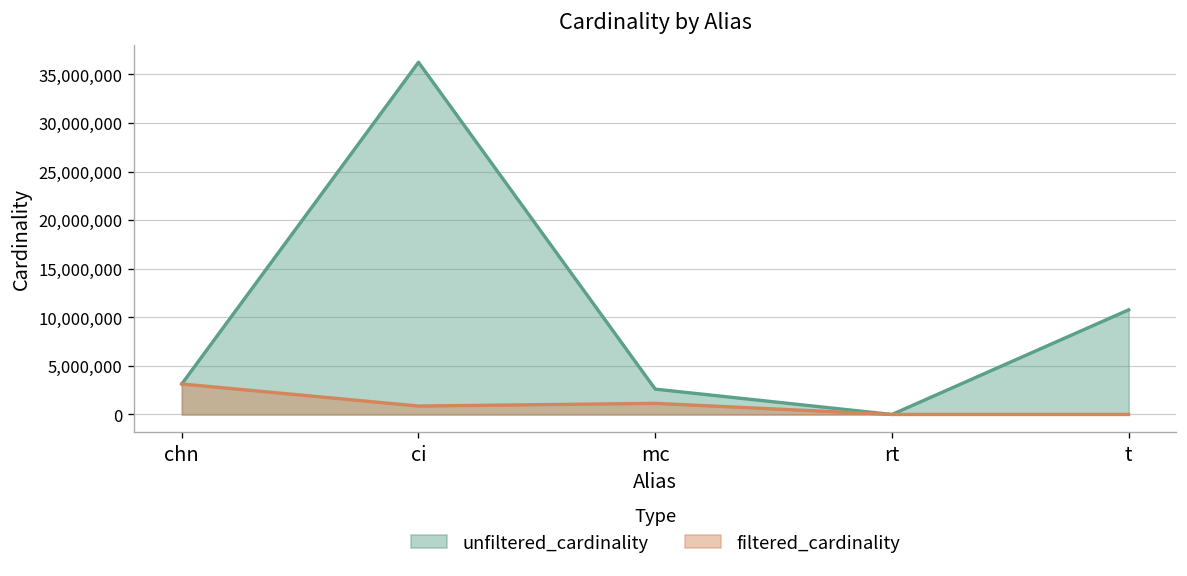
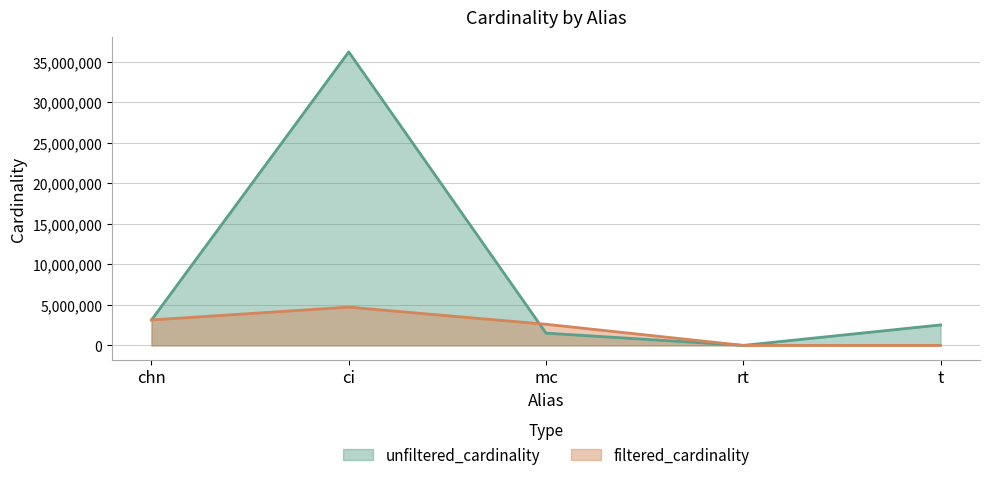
  {
    "unfiltered_cardinality": {
      "ci": "36,000,000",
-     "mc": "3,000,000",
-     "t": "11,000,000"
+     "mc": "2,000,000",
+     "t": "3,000,000"
    },
    "filtered_cardinality": {
-     "ci": "1,000,000",
-     "mc": "1,000,000",
+     "ci": "5,000,000",
+     "mc": "3,000,000",
      "t": "0"
    }
  }
